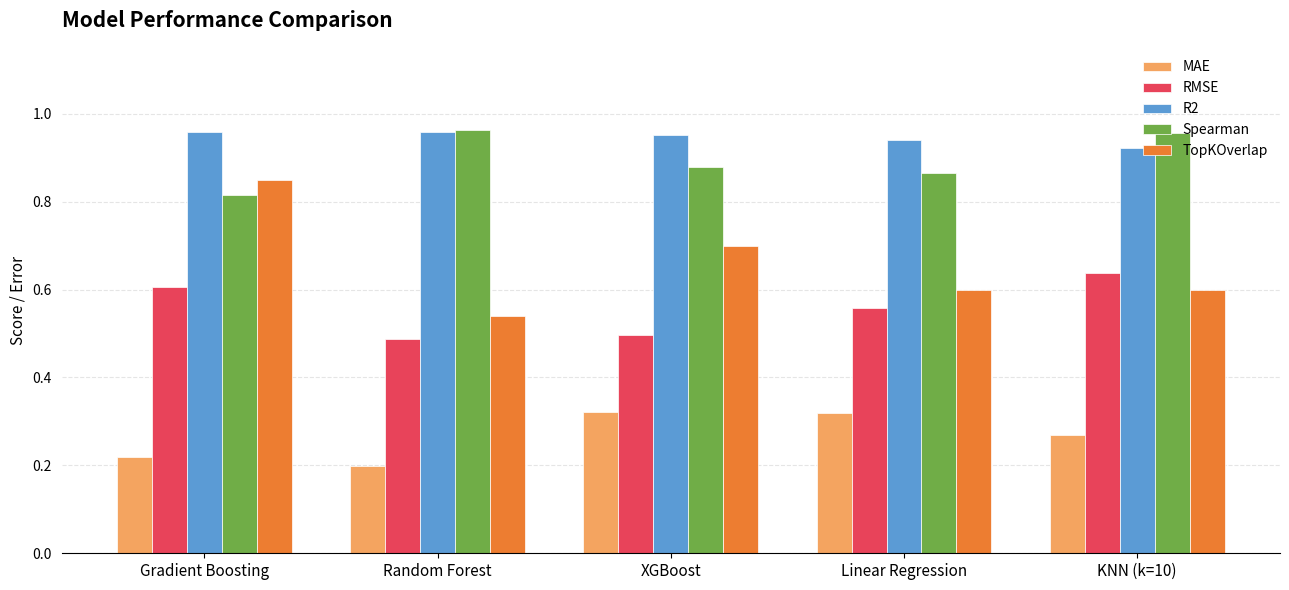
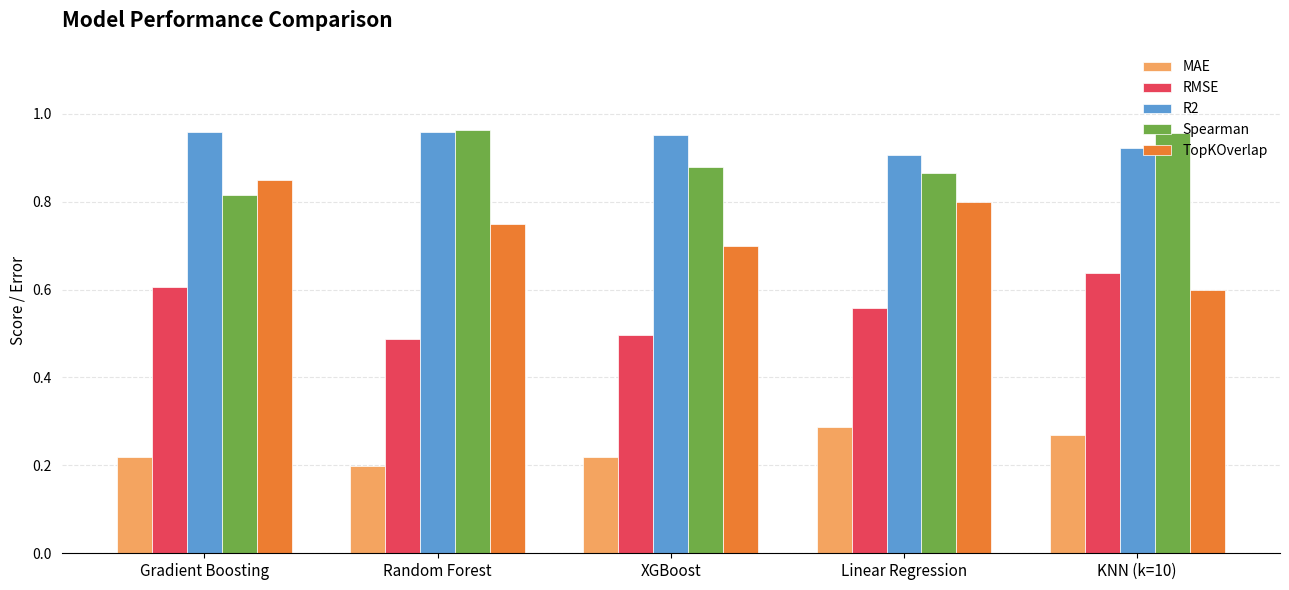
  {
    "MAE": {
      "Gradient Boosting": 0.22,
      "Random Forest": 0.20,
-     "XGBoost": 0.32,
-     "Linear Regression": 0.32,
+     "XGBoost": 0.22,
+     "Linear Regression": 0.29,
      "KNN (k=10)": 0.27
    },
    "RMSE": {
      "Gradient Boosting": 0.61,
      "Random Forest": 0.49,
      "XGBoost": 0.50,
      "Linear Regression": 0.56,
      "KNN (k=10)": 0.64
    },
    "R2": {
      "Gradient Boosting": 0.96,
      "Random Forest": 0.96,
      "XGBoost": 0.95,
-     "Linear Regression": 0.94,
+     "Linear Regression": 0.91,
      "KNN (k=10)": 0.92
    },
    "Spearman": {
      "Gradient Boosting": 0.82,
      "Random Forest": 0.96,
      "XGBoost": 0.88,
      "Linear Regression": 0.86,
      "KNN (k=10)": 0.96
    },
    "TopKOverlap": {
      "Gradient Boosting": 0.85,
-     "Random Forest": 0.54,
+     "Random Forest": 0.75,
      "XGBoost": 0.70,
-     "Linear Regression": 0.6,
+     "Linear Regression": 0.8,
      "KNN (k=10)": 0.60
    }
  }
